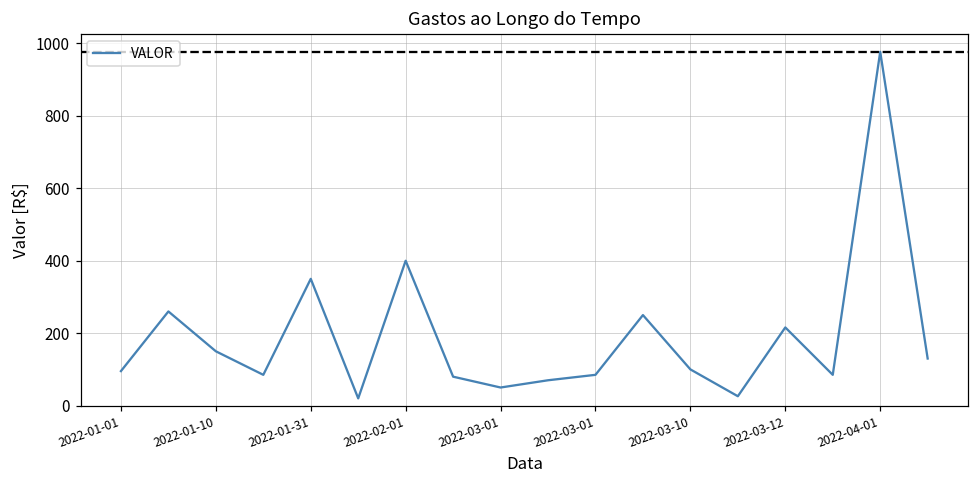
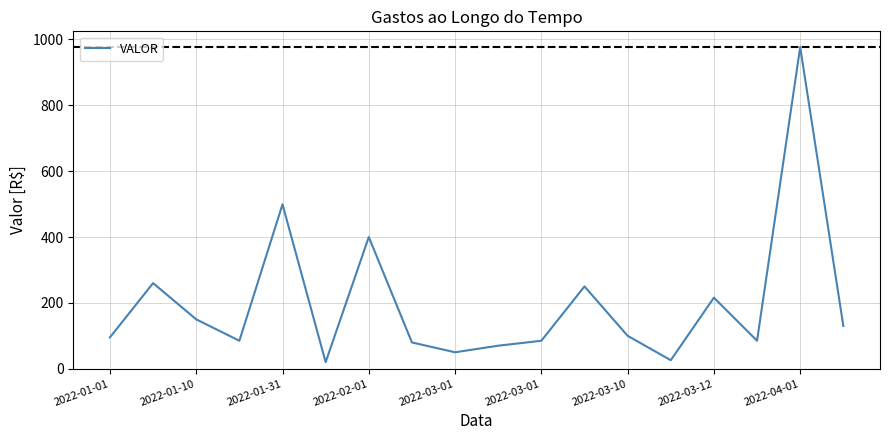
  {
    "2022-01-01": 100,
    "2022-01-10": 150,
-   "2022-01-31": 350,
+   "2022-01-31": 500,
    "2022-03-10": 100
  }
